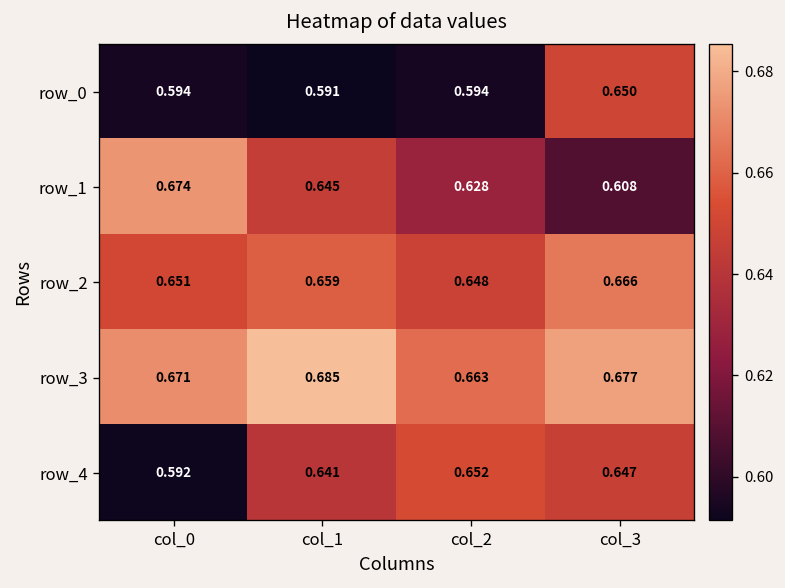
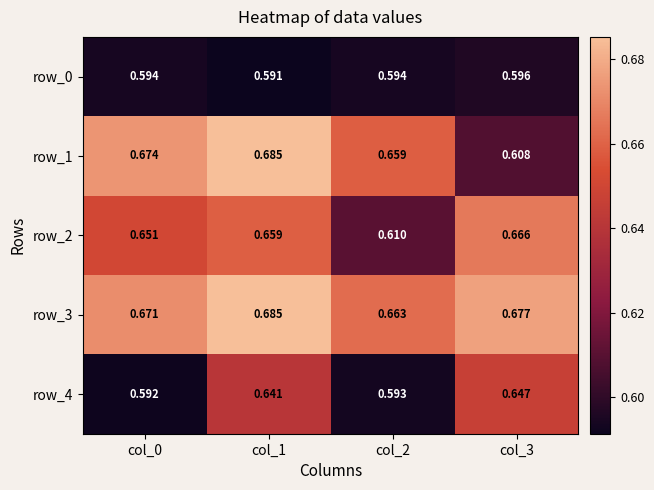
  {
    "row_0": {
      "col_0": 0.594,
      "col_1": 0.591,
      "col_2": 0.594,
-     "col_3": 0.650
+     "col_3": 0.596
    },
    "row_1": {
      "col_0": 0.674,
-     "col_1": 0.645,
-     "col_2": 0.628,
+     "col_1": 0.685,
+     "col_2": 0.659,
      "col_3": 0.608
    },
    "row_2": {
      "col_0": 0.651,
      "col_1": 0.659,
-     "col_2": 0.648,
+     "col_2": 0.610,
      "col_3": 0.666
    },
    "row_3": {
      "col_0": 0.671,
      "col_1": 0.685,
      "col_2": 0.663,
      "col_3": 0.677
    },
    "row_4": {
      "col_0": 0.592,
      "col_1": 0.641,
-     "col_2": 0.652,
+     "col_2": 0.593,
      "col_3": 0.647
    }
  }
